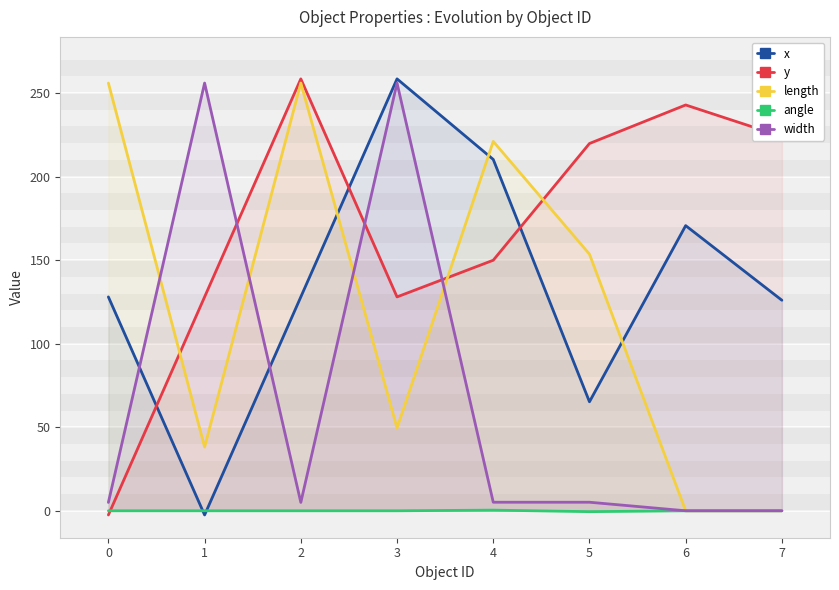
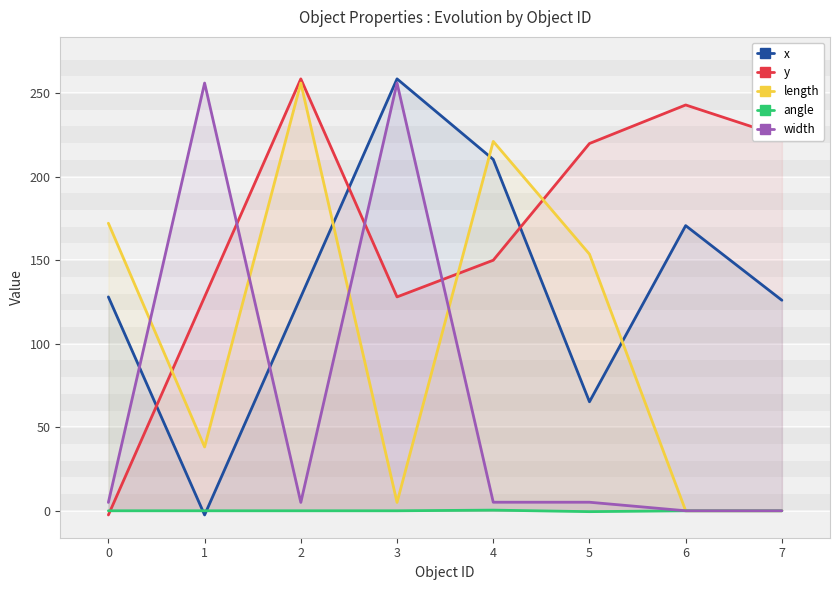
  {
    "length": {
-     "0": 256,
+     "0": 172,
      "1": 38,
      "2": 256,
-     "3": 50,
+     "3": 5,
      "4": 221,
      "5": 154
    },
    "width": {
      "0": 5,
      "1": 256,
      "2": 5,
      "3": 256,
      "4": 5,
      "5": 5
    }
  }
